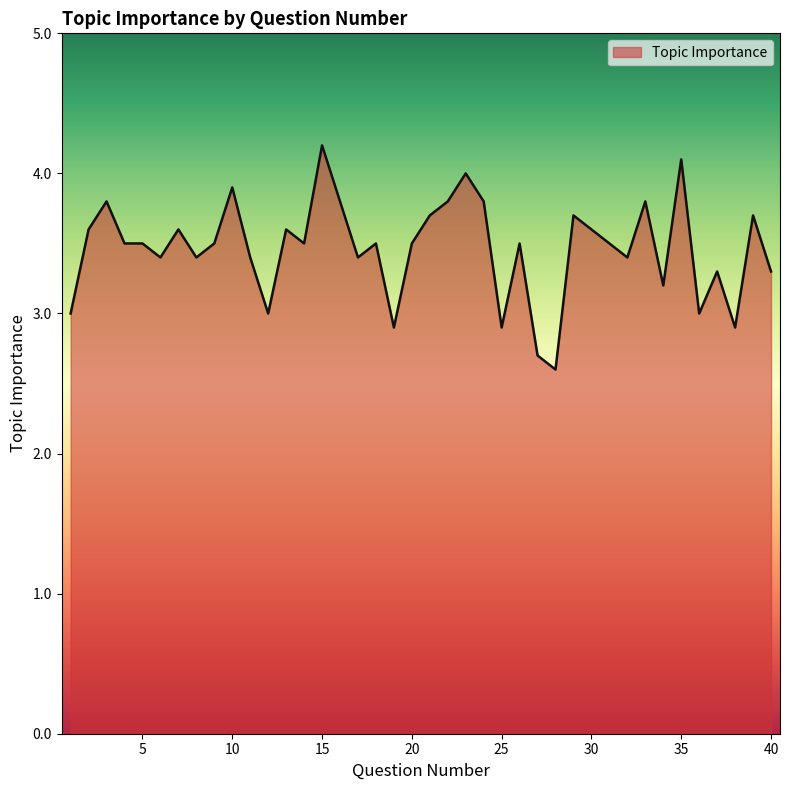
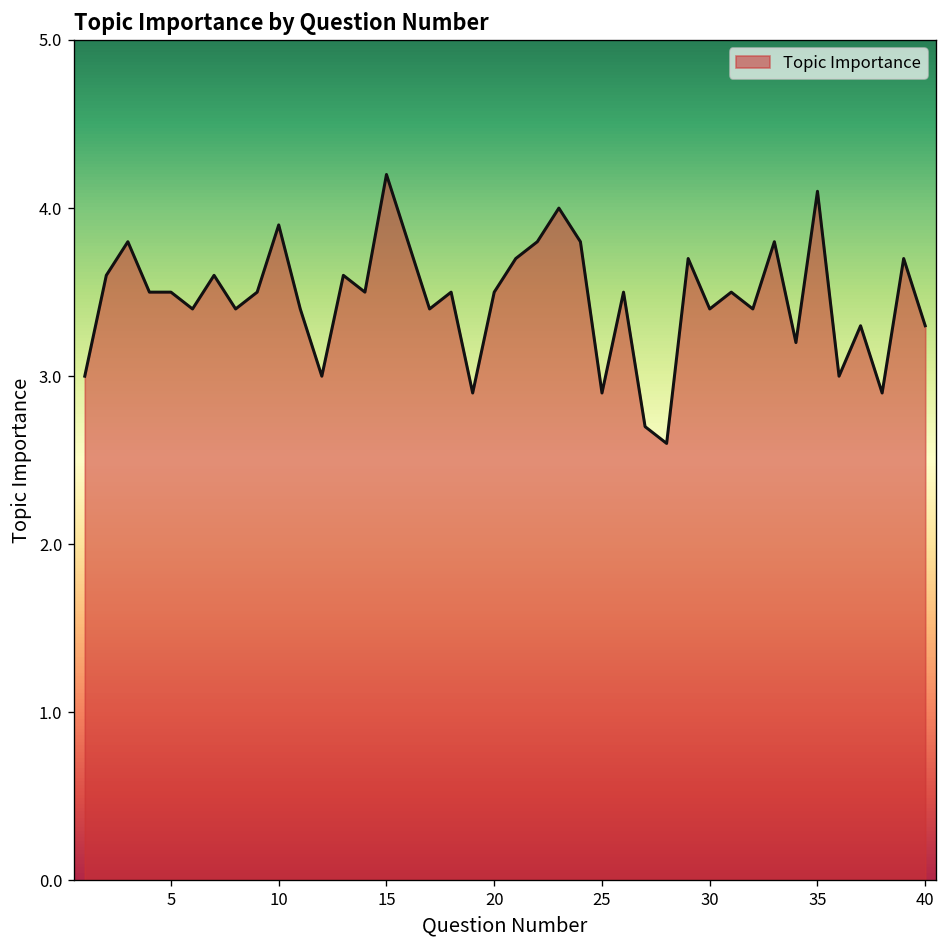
  {
    "5": 3.5,
    "10": 3.9,
    "15": 4.2,
    "20": 3.5,
    "25": 2.9,
-   "30": 3.6,
+   "30": 3.4,
    "35": 4.1,
    "40": 3.3
  }
